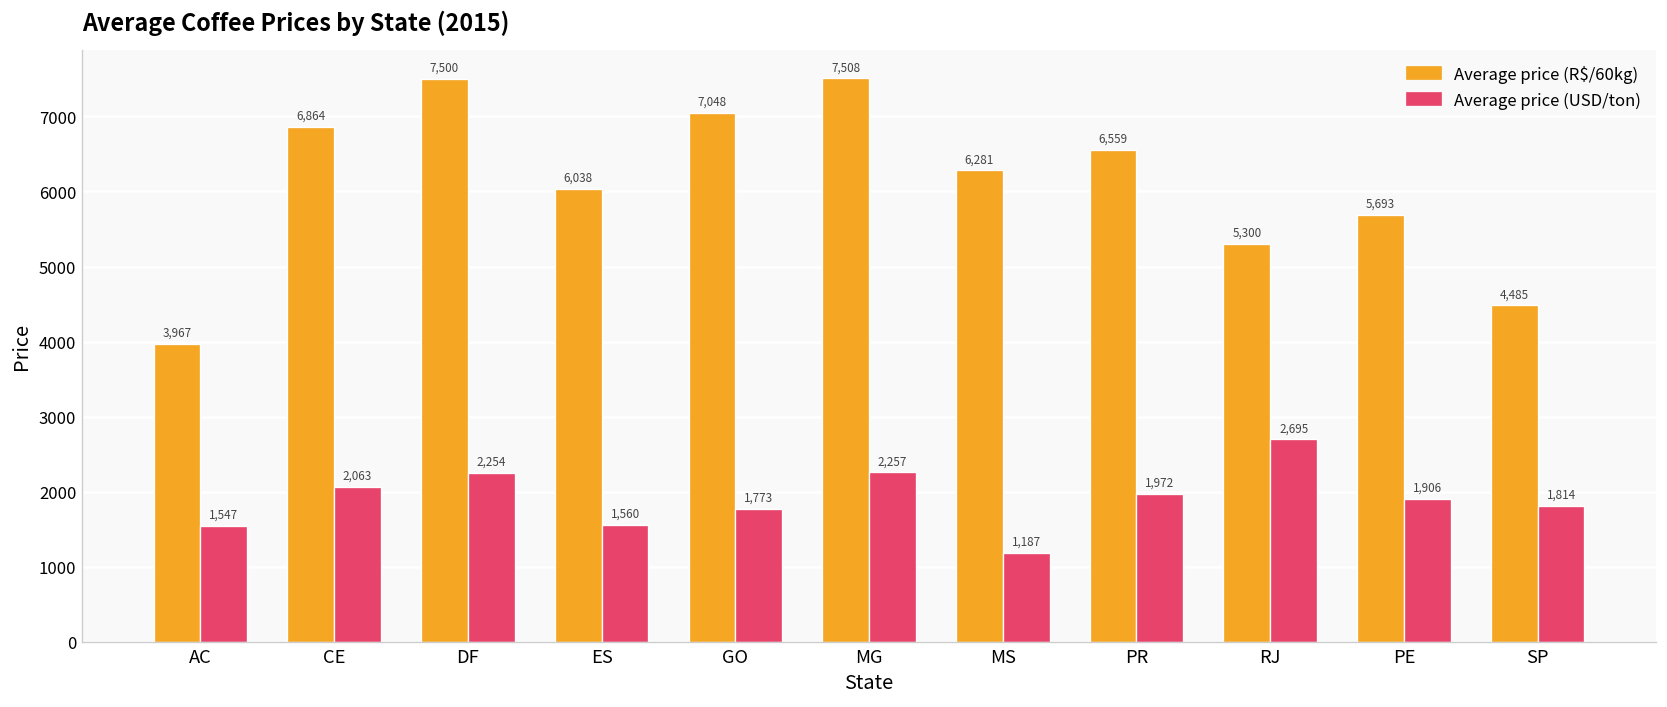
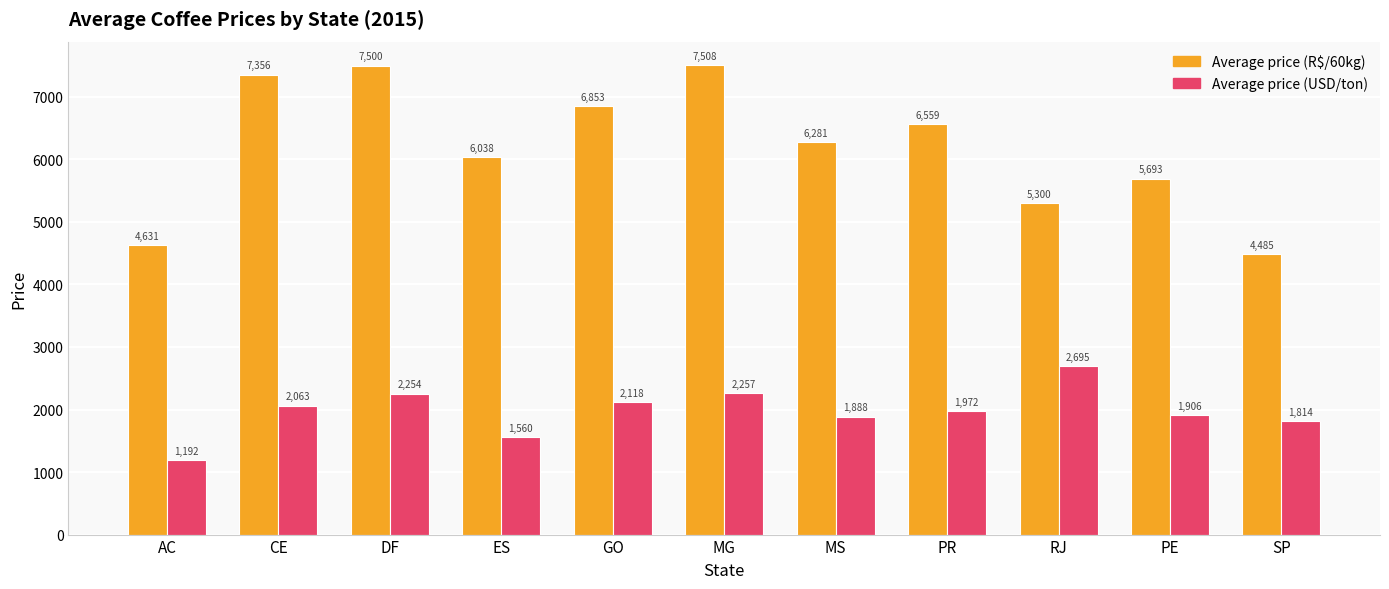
  {
    "Average price (R$/60kg)": {
-     "AC": "3,967",
-     "CE": "6,864",
+     "AC": "4,631",
+     "CE": "7,356",
      "DF": "7,500",
      "ES": "6,038",
-     "GO": "7,048",
+     "GO": "6,853",
      "MG": "7,508",
      "MS": "6,281",
      "PR": "6,559",
      "RJ": "5,300",
      "PE": "5,693",
      "SP": "4,485"
    },
    "Average price (USD/ton)": {
-     "AC": "1,547",
+     "AC": "1,192",
      "CE": "2,063",
      "DF": "2,254",
      "ES": "1,560",
-     "GO": "1,773",
+     "GO": "2,118",
      "MG": "2,257",
-     "MS": "1,187",
+     "MS": "1,888",
      "PR": "1,972",
      "RJ": "2,695",
      "PE": "1,906",
      "SP": "1,814"
    }
  }
